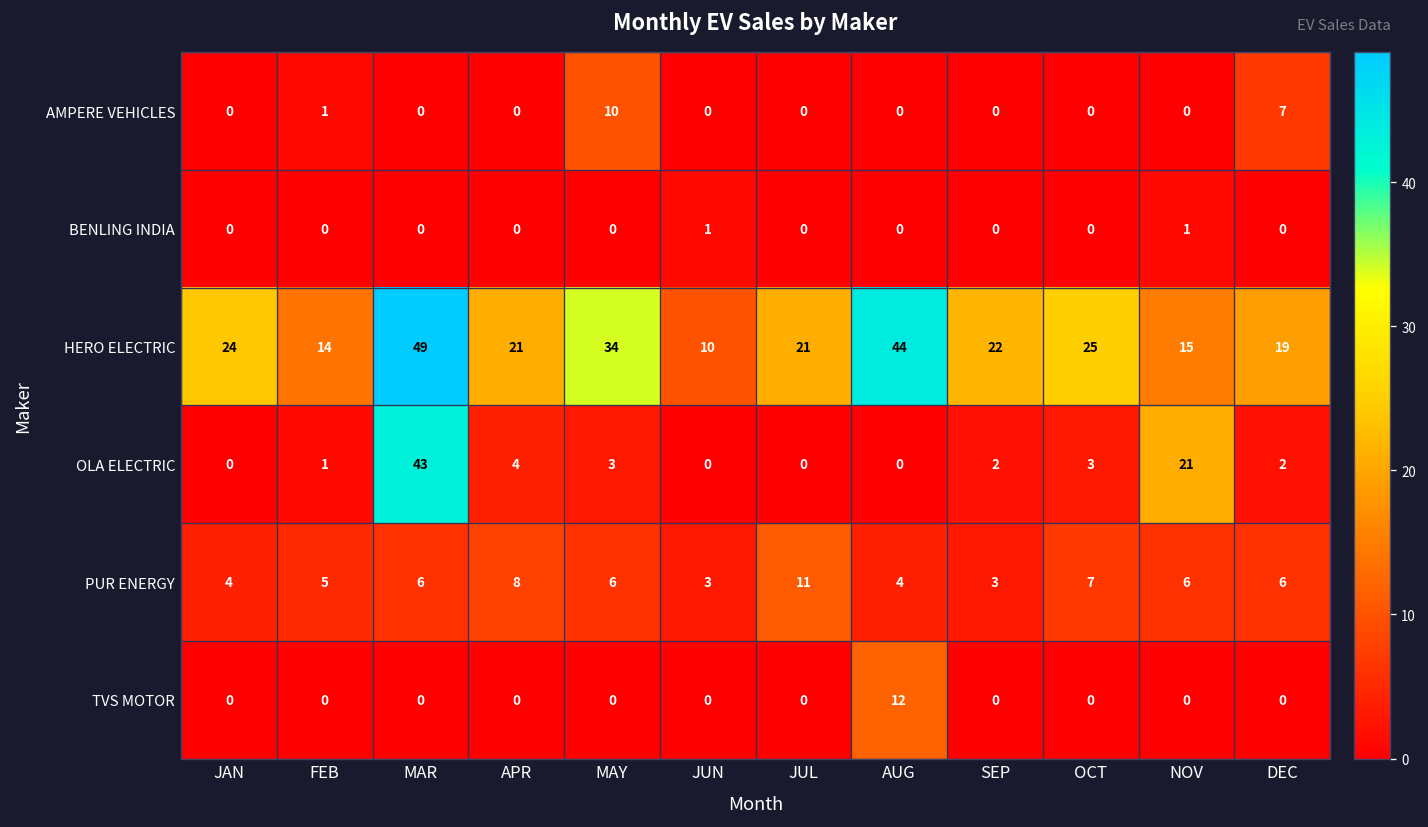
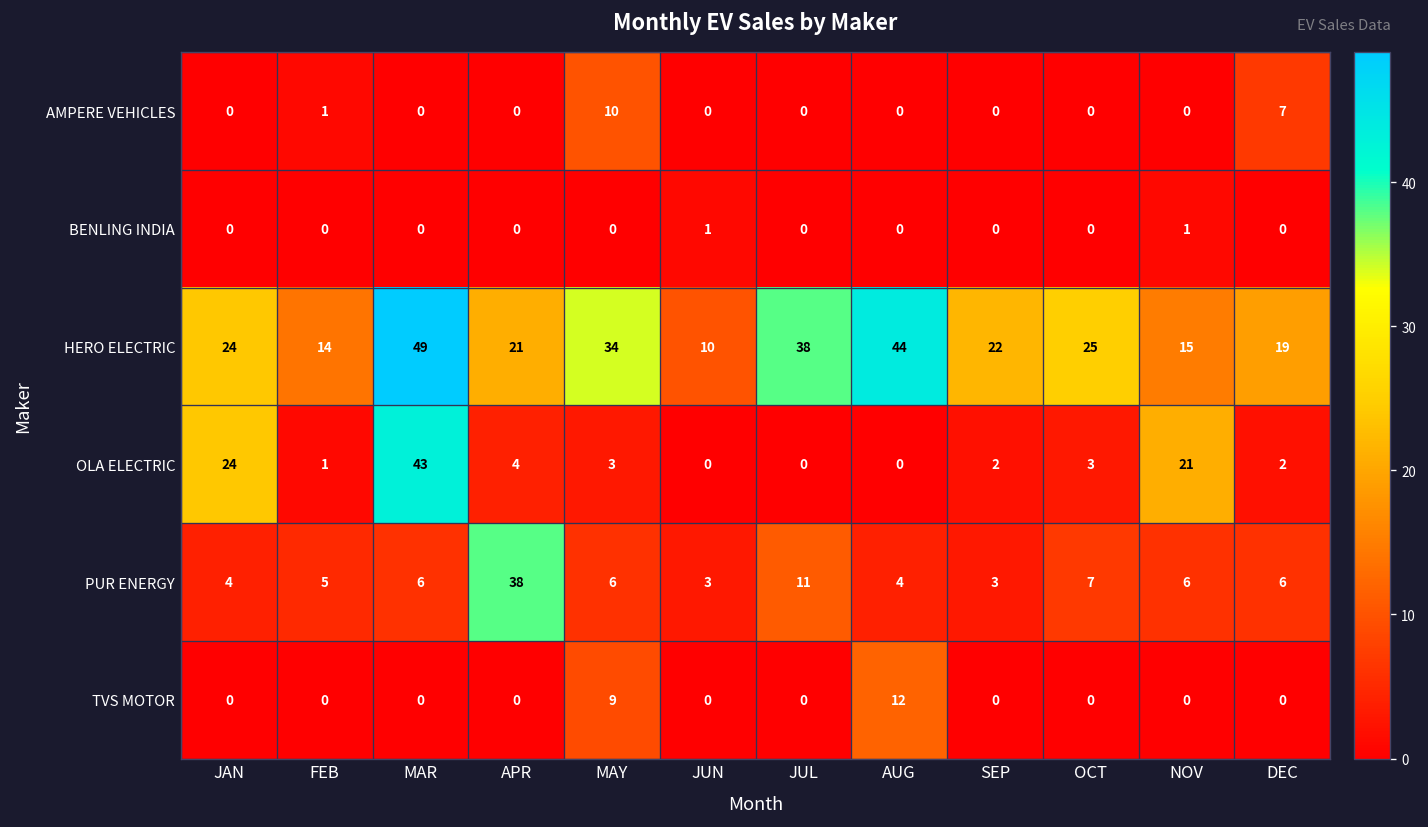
  {
    "AMPERE VEHICLES": {
      "JAN": 0,
      "FEB": 1,
      "MAR": 0,
      "APR": 0,
      "MAY": 10,
      "JUN": 0,
      "JUL": 0,
      "AUG": 0,
      "SEP": 0,
      "OCT": 0,
      "NOV": 0,
      "DEC": 7
    },
    "BENLING INDIA": {
      "JAN": 0,
      "FEB": 0,
      "MAR": 0,
      "APR": 0,
      "MAY": 0,
      "JUN": 1,
      "JUL": 0,
      "AUG": 0,
      "SEP": 0,
      "OCT": 0,
      "NOV": 1,
      "DEC": 0
    },
    "HERO ELECTRIC": {
      "JAN": 24,
      "FEB": 14,
      "MAR": 49,
      "APR": 21,
      "MAY": 34,
      "JUN": 10,
-     "JUL": 21,
+     "JUL": 38,
      "AUG": 44,
      "SEP": 22,
      "OCT": 25,
      "NOV": 15,
      "DEC": 19
    },
    "OLA ELECTRIC": {
-     "JAN": 0,
+     "JAN": 24,
      "FEB": 1,
      "MAR": 43,
      "APR": 4,
      "MAY": 3,
      "JUN": 0,
      "JUL": 0,
      "AUG": 0,
      "SEP": 2,
      "OCT": 3,
      "NOV": 21,
      "DEC": 2
    },
    "PUR ENERGY": {
      "JAN": 4,
      "FEB": 5,
      "MAR": 6,
-     "APR": 8,
+     "APR": 38,
      "MAY": 6,
      "JUN": 3,
      "JUL": 11,
      "AUG": 4,
      "SEP": 3,
      "OCT": 7,
      "NOV": 6,
      "DEC": 6
    },
    "TVS MOTOR": {
      "JAN": 0,
      "FEB": 0,
      "MAR": 0,
      "APR": 0,
-     "MAY": 0,
+     "MAY": 9,
      "JUN": 0,
      "JUL": 0,
      "AUG": 12,
      "SEP": 0,
      "OCT": 0,
      "NOV": 0,
      "DEC": 0
    }
  }
